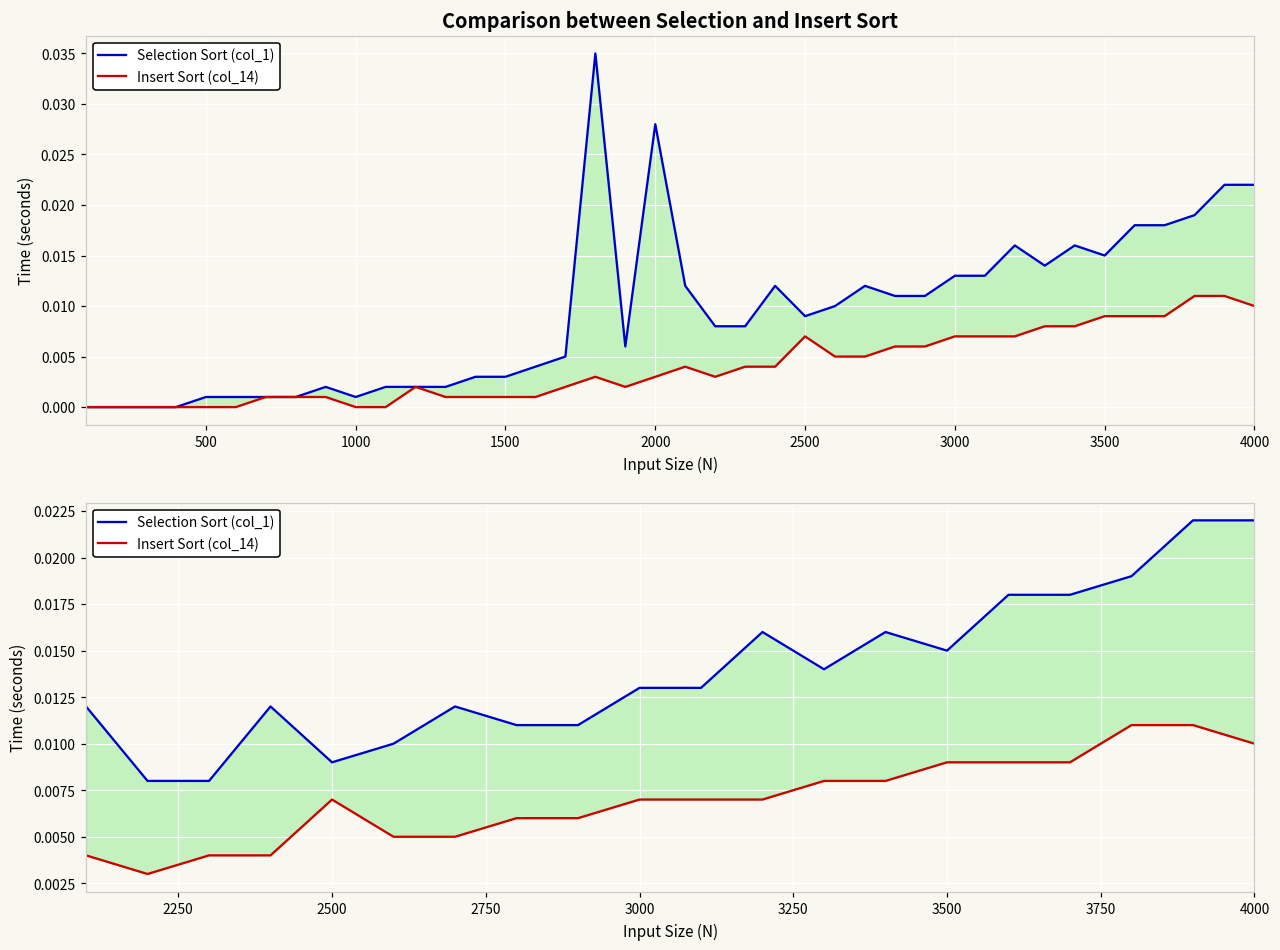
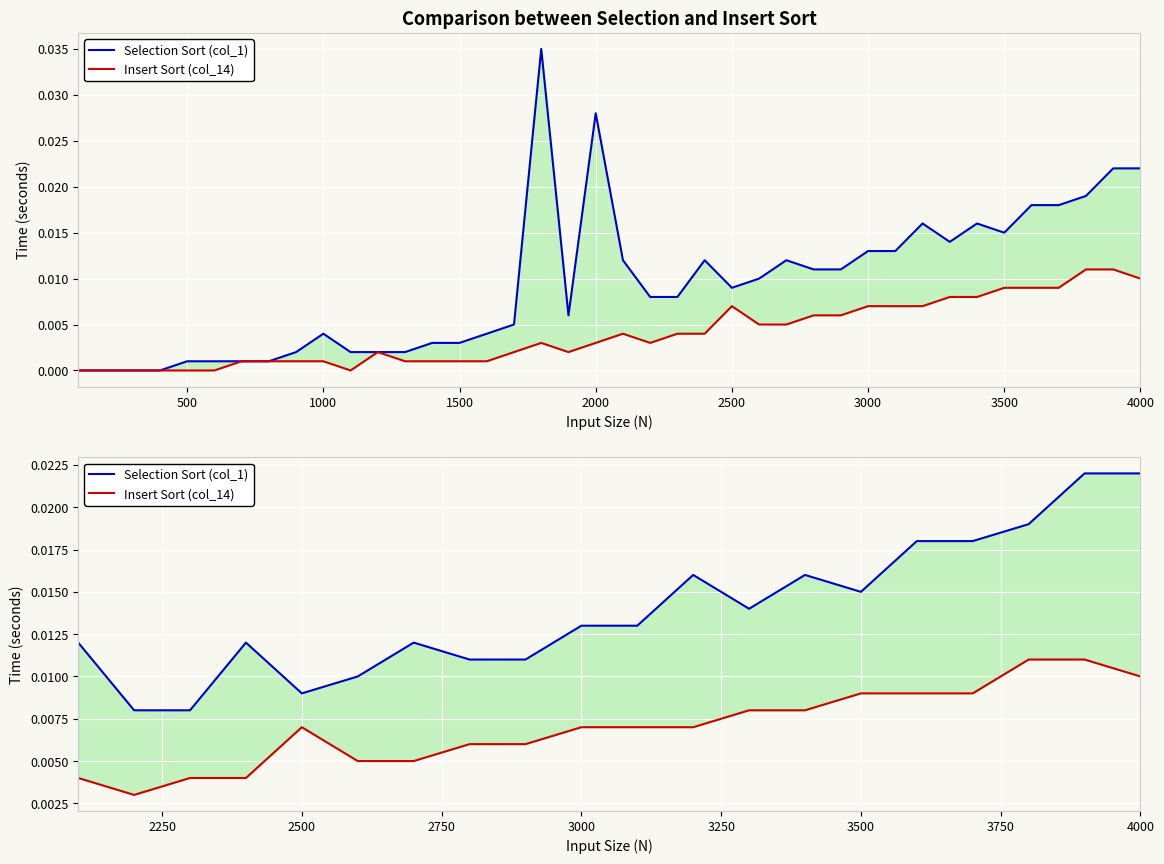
  {
    "Comparison between Selection and Insert Sort": {
      "Selection Sort (col_1)": {
        "500": 0.001,
-       "1000": 0.001,
+       "1000": 0.004,
        "1500": 0.003,
        "2000": 0.028,
        "2500": 0.009,
        "3000": 0.013,
        "3500": 0.015,
        "4000": 0.022
      },
      "Insert Sort (col_14)": {
        "500": 0.000,
-       "1000": 0.000,
+       "1000": 0.001,
        "1500": 0.001,
        "2000": 0.003,
        "2500": 0.007,
        "3000": 0.007,
        "3500": 0.009,
        "4000": 0.010
      }
    }
  }
